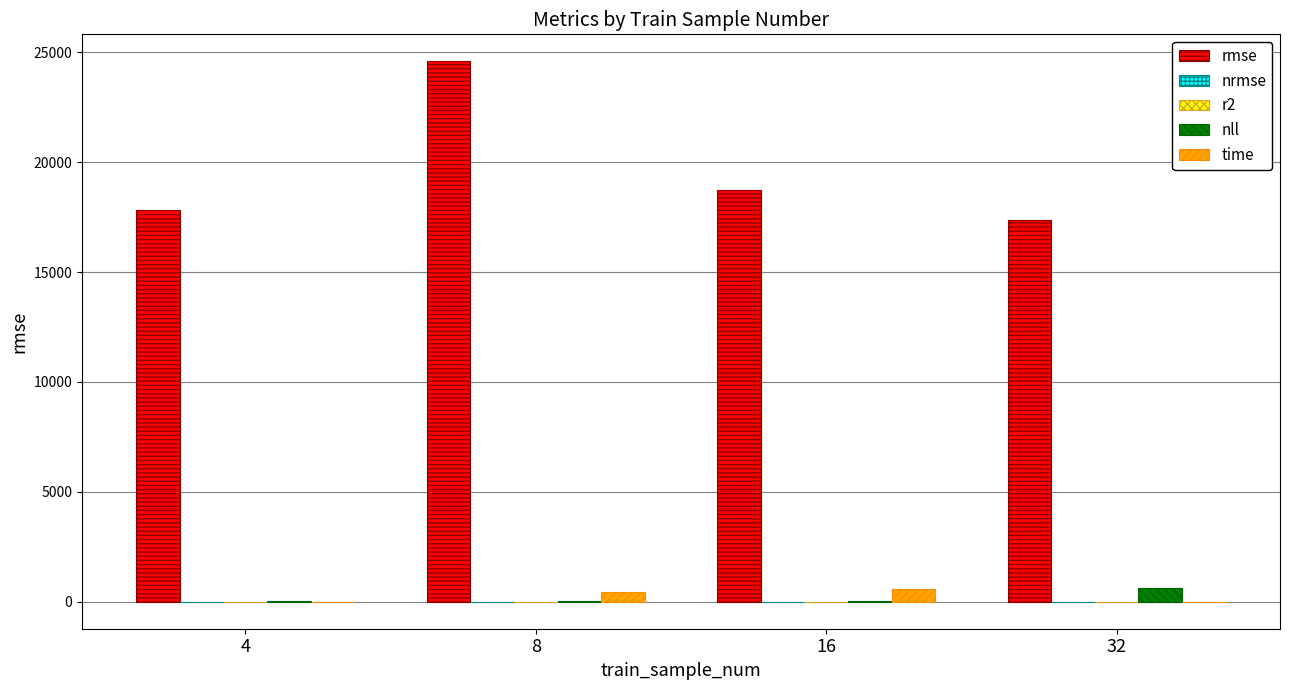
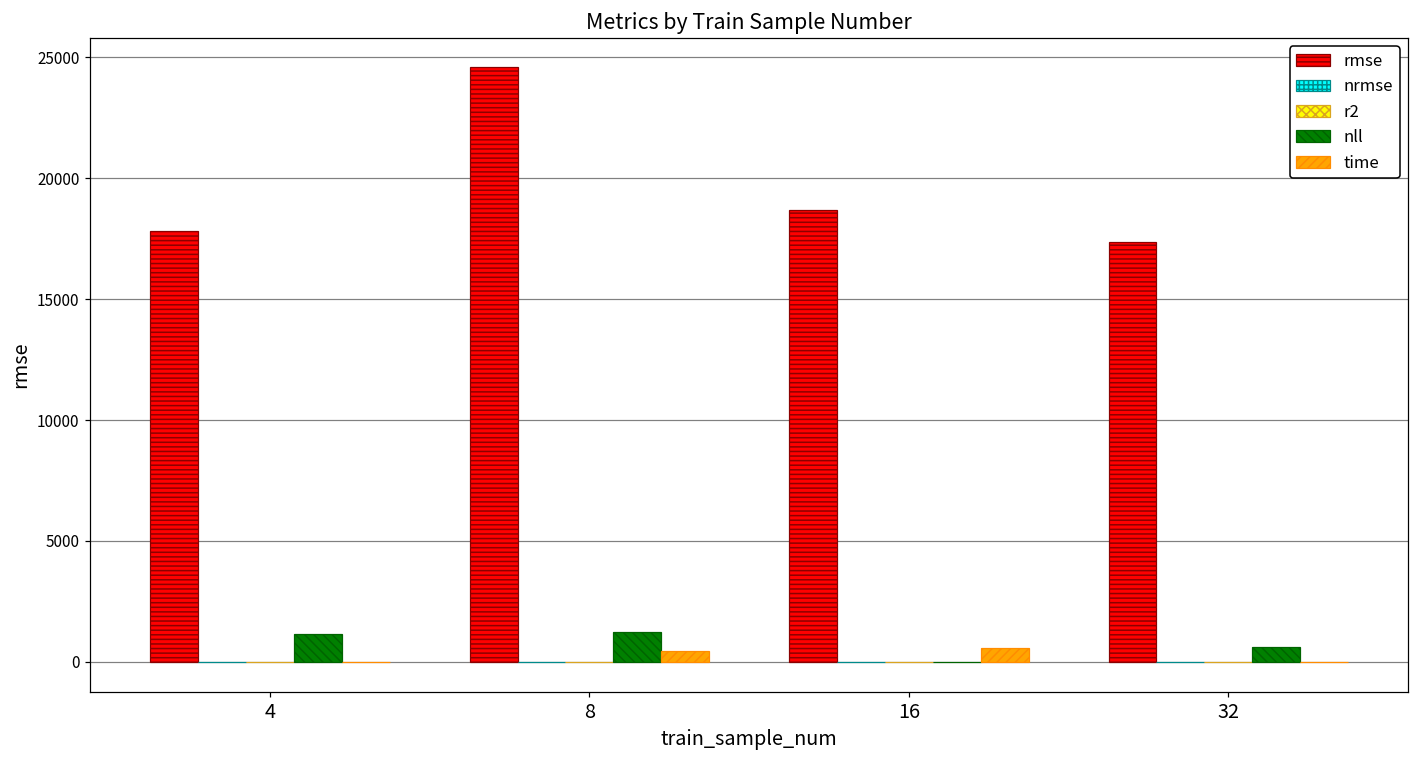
  {
    "rmse": {
      "4": 17800,
      "8": 24600,
      "16": 18700,
      "32": 17400
    },
    "nll": {
-     "4": 0,
-     "8": 0,
+     "4": 1100,
+     "8": 1200,
      "32": 600
    },
    "time": {
      "8": 400,
      "16": 600
    }
  }
